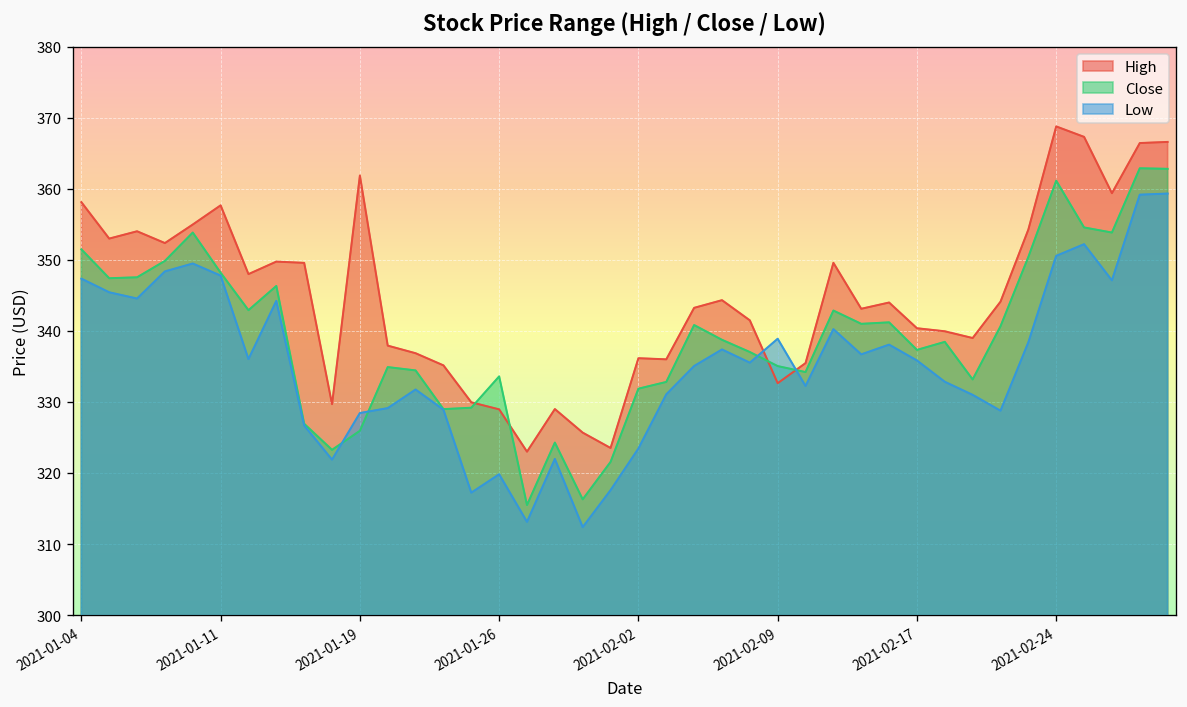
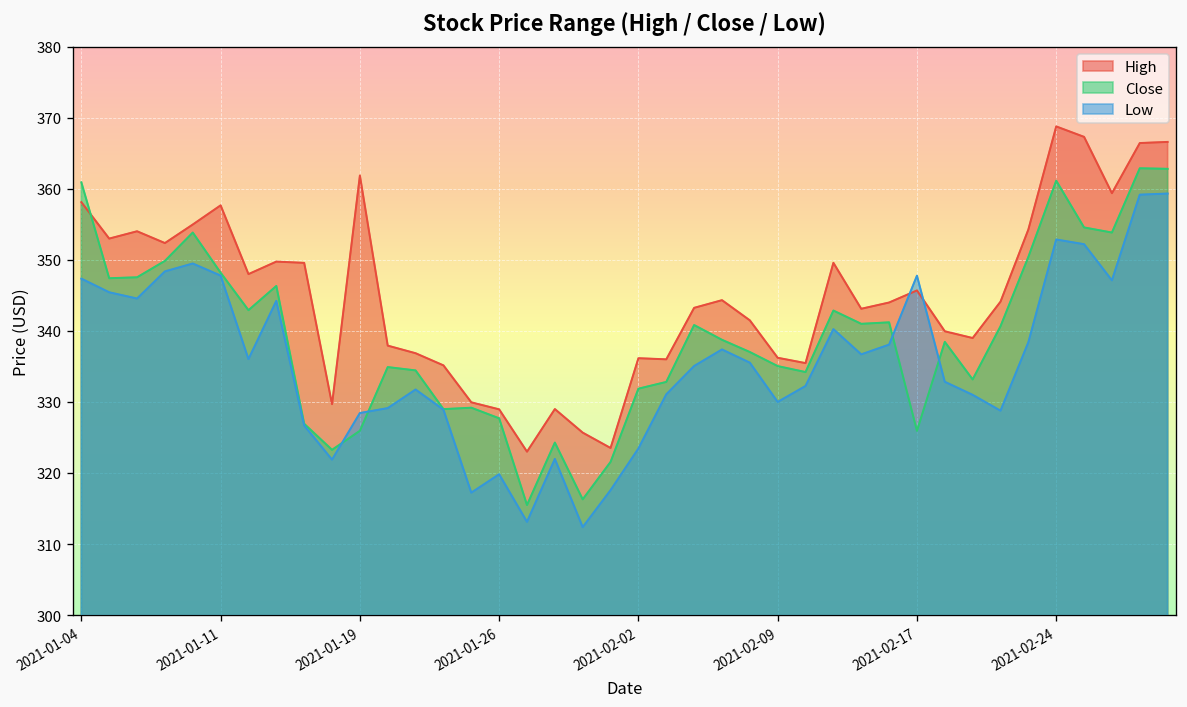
  {
    "High": {
      "2021-01-04": 358,
      "2021-01-11": 358,
      "2021-01-19": 362,
      "2021-01-26": 329,
      "2021-02-02": 336,
-     "2021-02-09": 333,
-     "2021-02-17": 340,
+     "2021-02-09": 336,
+     "2021-02-17": 346,
      "2021-02-24": 369
    },
    "Close": {
-     "2021-01-04": 351,
+     "2021-01-04": 361,
      "2021-01-19": 326,
-     "2021-01-26": 334,
+     "2021-01-26": 328,
      "2021-02-02": 332,
      "2021-02-09": 335,
-     "2021-02-17": 337,
+     "2021-02-17": 326,
      "2021-02-24": 361
    },
    "Low": {
      "2021-01-04": 347,
      "2021-01-19": 328,
      "2021-01-26": 320,
      "2021-02-02": 323,
-     "2021-02-09": 339,
-     "2021-02-17": 336,
-     "2021-02-24": 351
+     "2021-02-09": 330,
+     "2021-02-17": 348,
+     "2021-02-24": 353
    }
  }
